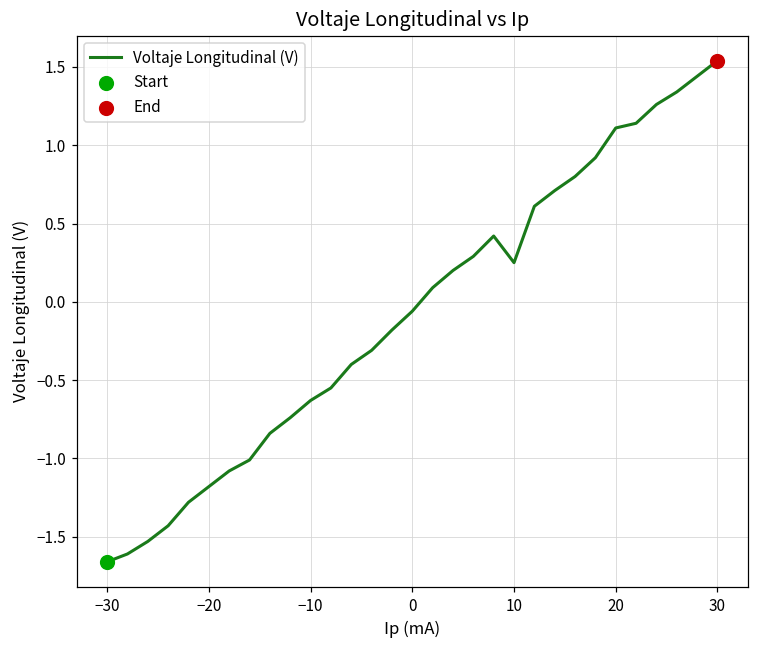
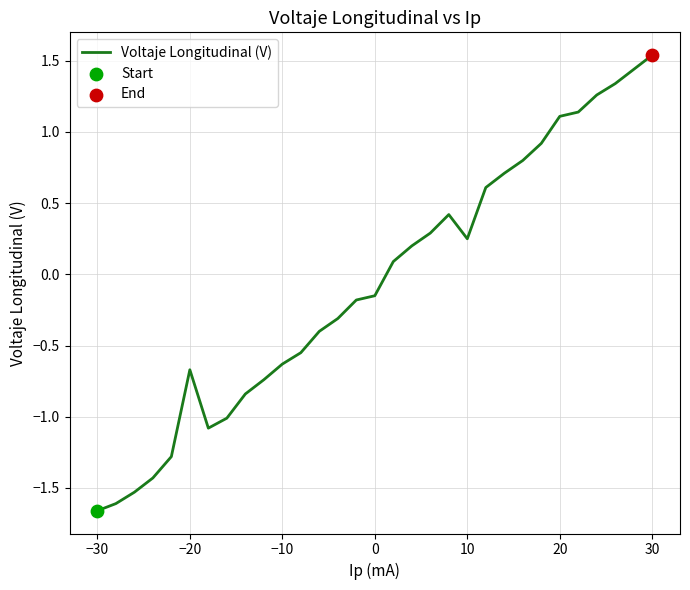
  {
    "Voltaje Longitudinal (V)": {
-     "−20": -1.18,
+     "−20": -0.67,
      "−10": -0.63,
-     "0": -0.06,
+     "0": -0.15,
      "10": 0.25,
      "20": 1.11
    }
  }
